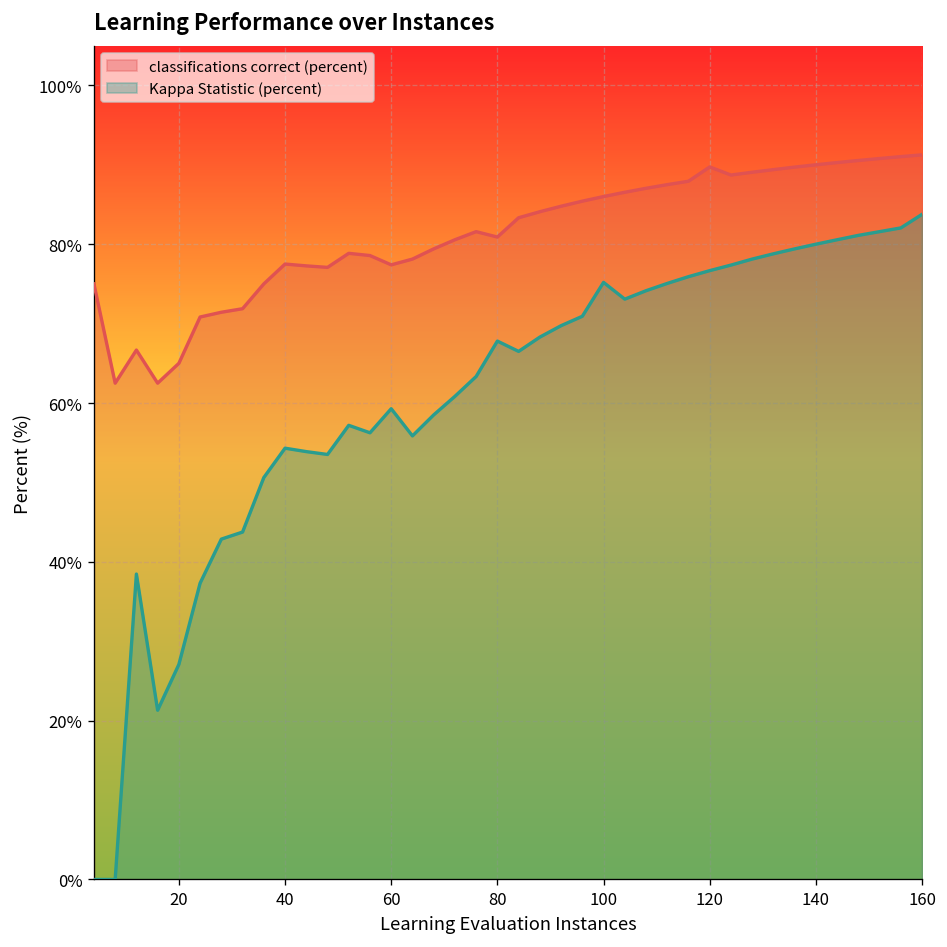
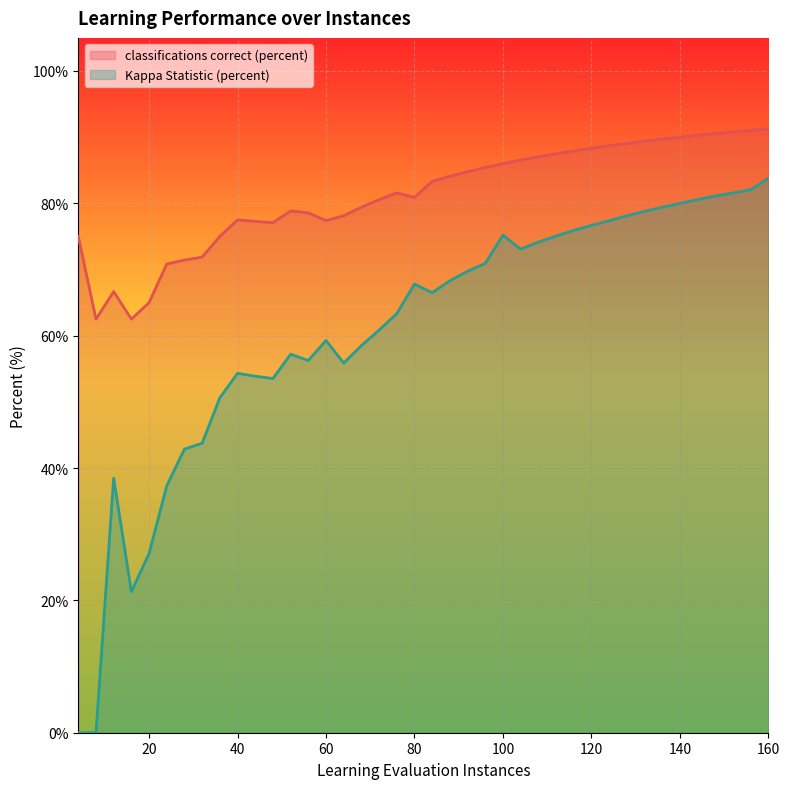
  {
    "classifications correct (percent)": {
      "20": "65%",
      "40": "78%",
      "60": "77%",
      "80": "81%",
      "100": "86%",
-     "120": "90%",
+     "120": "88%",
      "140": "90%",
      "160": "91%"
    },
    "Kappa Statistic (percent)": {
      "20": "27%",
      "40": "54%",
      "60": "59%",
      "80": "68%",
      "100": "75%",
      "120": "77%",
      "140": "80%",
      "160": "84%"
    }
  }
